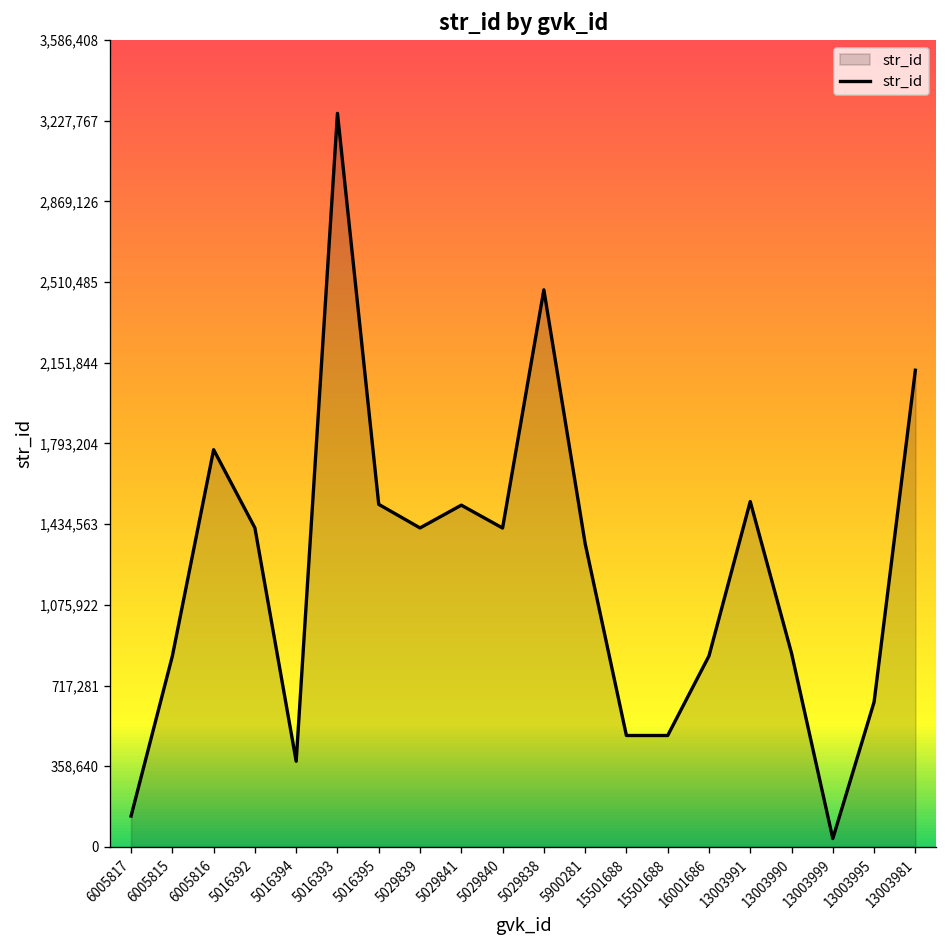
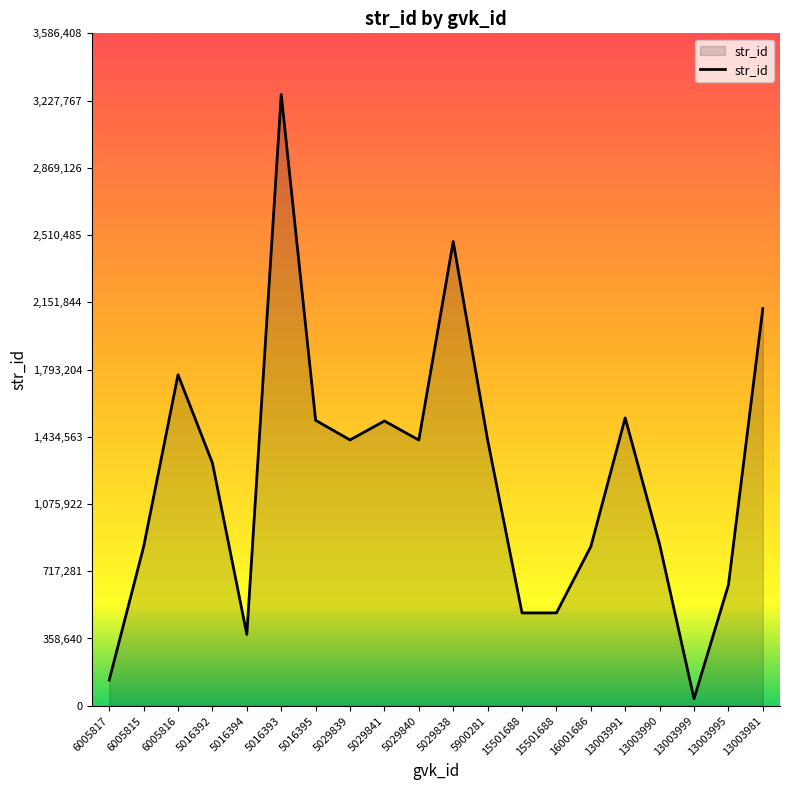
  {
    "6005817": "140,000",
    "6005815": "850,000",
    "6005816": "1,770,000",
-   "5016392": "1,420,000",
+   "5016392": "1,290,000",
    "5016394": "380,000",
    "5016393": "3,260,000",
    "5016395": "1,520,000",
    "5029839": "1,420,000",
    "5029841": "1,520,000",
    "5029840": "1,420,000",
    "5029838": "2,480,000",
-   "5900281": "1,350,000",
+   "5900281": "1,420,000",
    "16001686": "850,000",
    "13003991": "1,540,000",
    "13003990": "860,000",
    "13003999": "40,000",
    "13003995": "640,000",
    "13003981": "2,120,000"
  }
